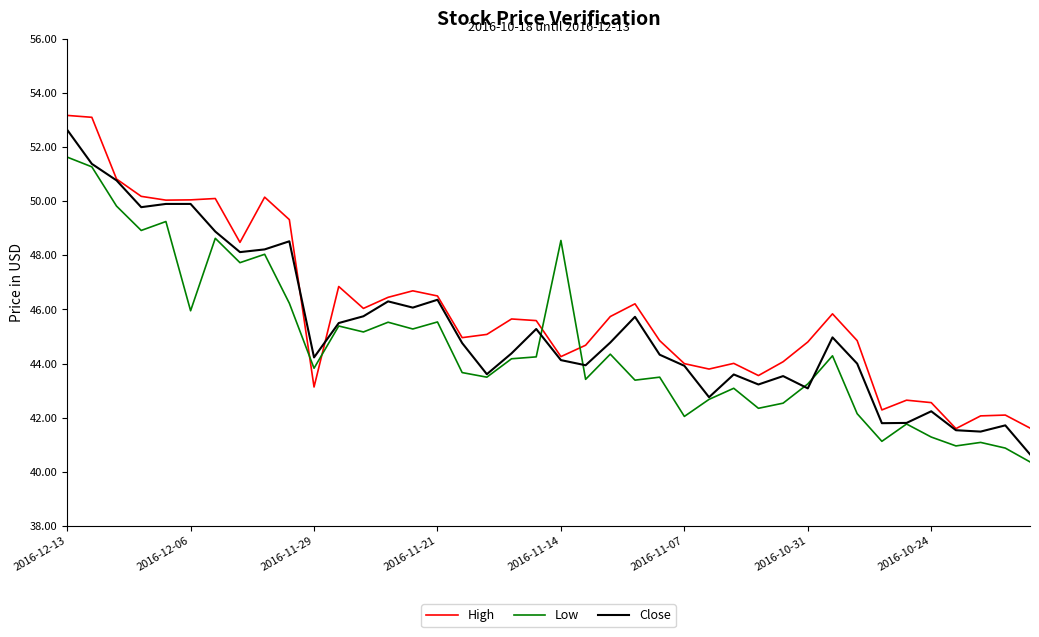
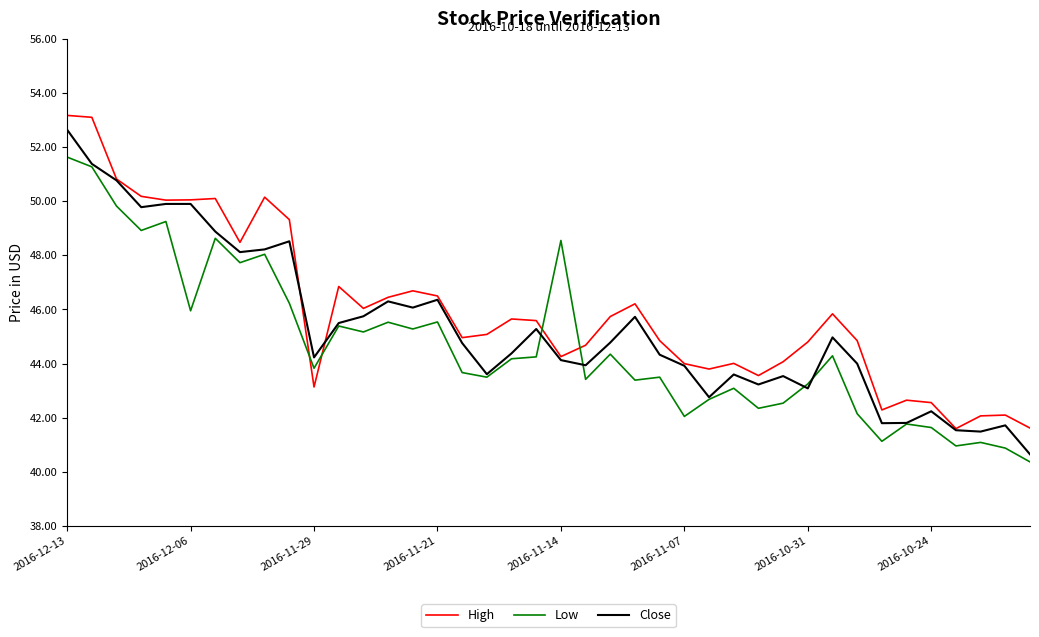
  {
    "High": {
      "2016-12-13": 53.2,
      "2016-12-06": 50.0,
      "2016-11-29": 43.1,
      "2016-11-21": 46.5,
      "2016-11-14": 44.3,
      "2016-10-31": 44.8,
      "2016-10-24": 42.6
    },
    "Low": {
      "2016-12-13": 51.6,
      "2016-12-06": 46.0,
      "2016-11-29": 43.8,
      "2016-11-21": 45.5,
      "2016-11-14": 48.6,
      "2016-11-07": 42.1,
      "2016-10-31": 43.3,
-     "2016-10-24": 41.3
+     "2016-10-24": 41.6
    },
    "Close": {
      "2016-12-13": 52.6,
      "2016-12-06": 49.9,
      "2016-11-29": 44.2,
      "2016-11-21": 46.4,
      "2016-11-14": 44.1,
      "2016-10-31": 43.1,
      "2016-10-24": 42.2
    }
  }
